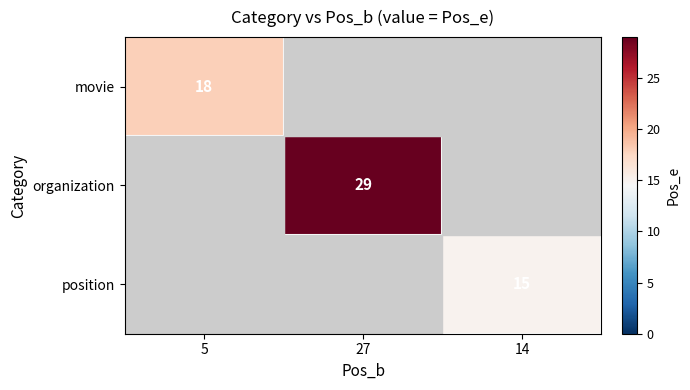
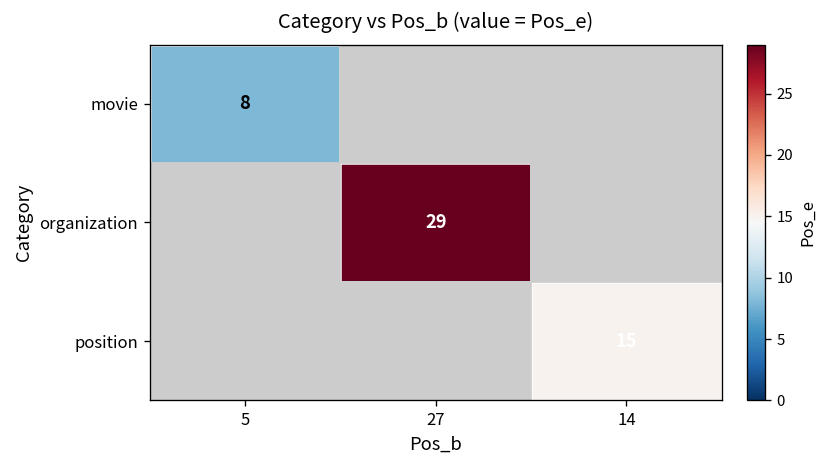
  {
    "movie": {
-     "5": 18
+     "5": 8
    },
    "organization": {
      "27": 29
    }
  }
